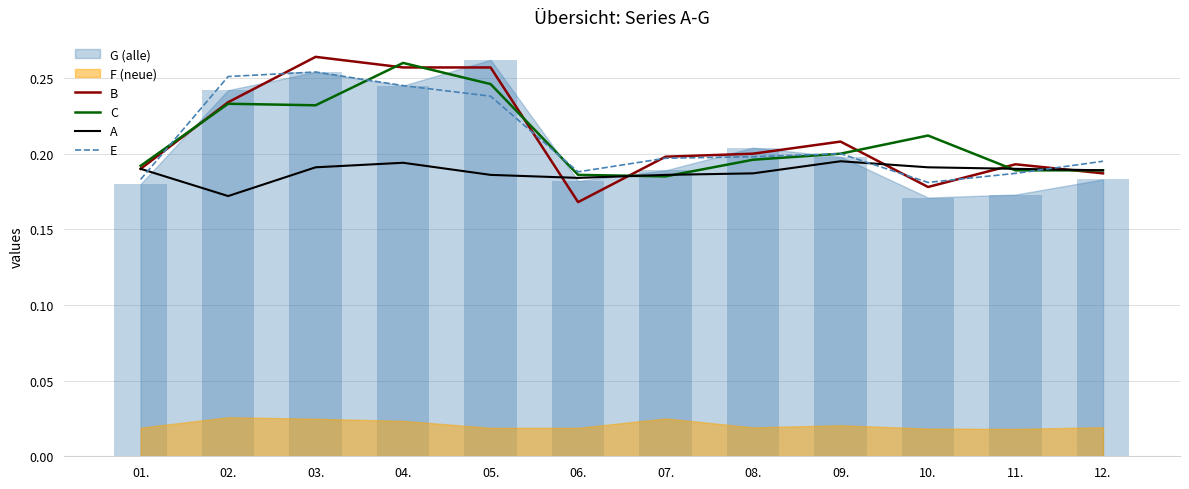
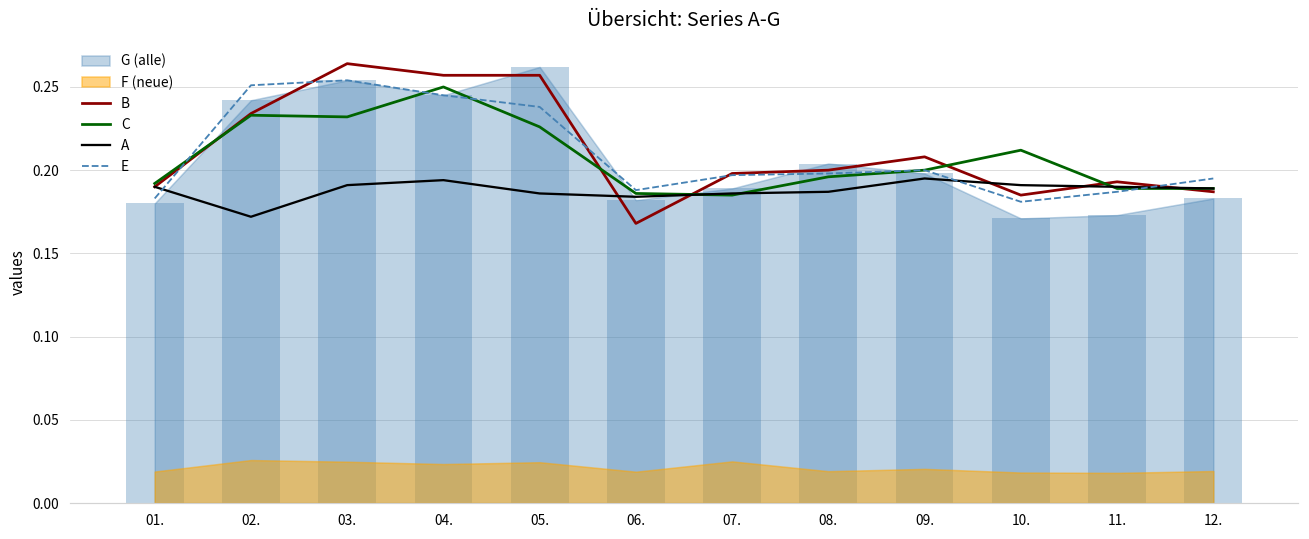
  {
    "B": {
      "03.": 0.264,
      "04.": 0.257,
      "05.": 0.257,
      "06.": 0.168,
      "08.": 0.200,
      "09.": 0.208,
-     "10.": 0.178,
+     "10.": 0.185,
      "11.": 0.193,
      "12.": 0.187
    },
    "C": {
      "01.": 0.192,
      "03.": 0.232,
-     "04.": 0.26,
-     "05.": 0.246,
+     "04.": 0.25,
+     "05.": 0.226,
      "06.": 0.186,
      "08.": 0.196,
      "10.": 0.212
    },
    "F (neue)": {
      "01.": 0.019,
      "02.": 0.026,
      "03.": 0.025,
      "04.": 0.023,
-     "05.": 0.019,
+     "05.": 0.025,
      "06.": 0.019,
      "07.": 0.025,
      "08.": 0.019,
      "09.": 0.021,
      "10.": 0.018,
      "11.": 0.018,
      "12.": 0.019
    },
    "A": {
      "02.": 0.172,
      "03.": 0.191,
      "04.": 0.194,
      "05.": 0.186,
      "06.": 0.184,
      "08.": 0.187,
      "09.": 0.195,
      "10.": 0.191
    }
  }
